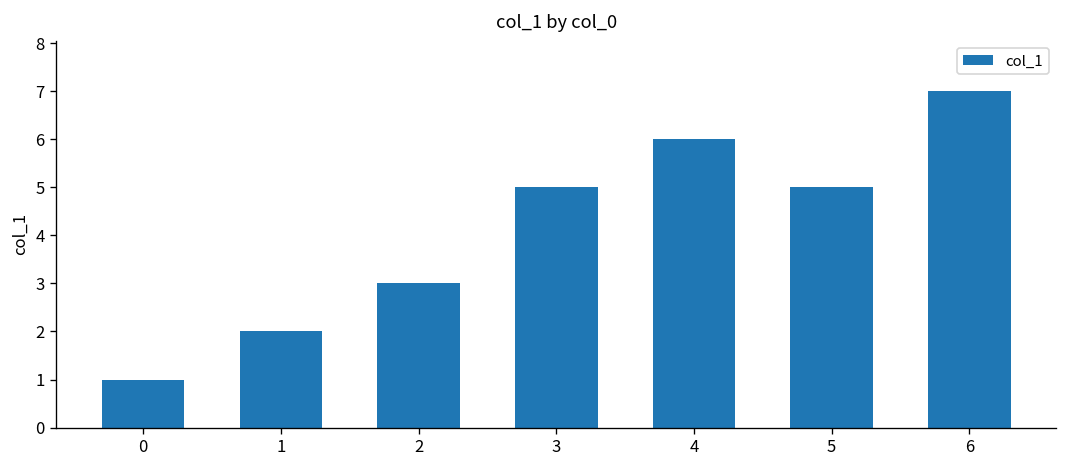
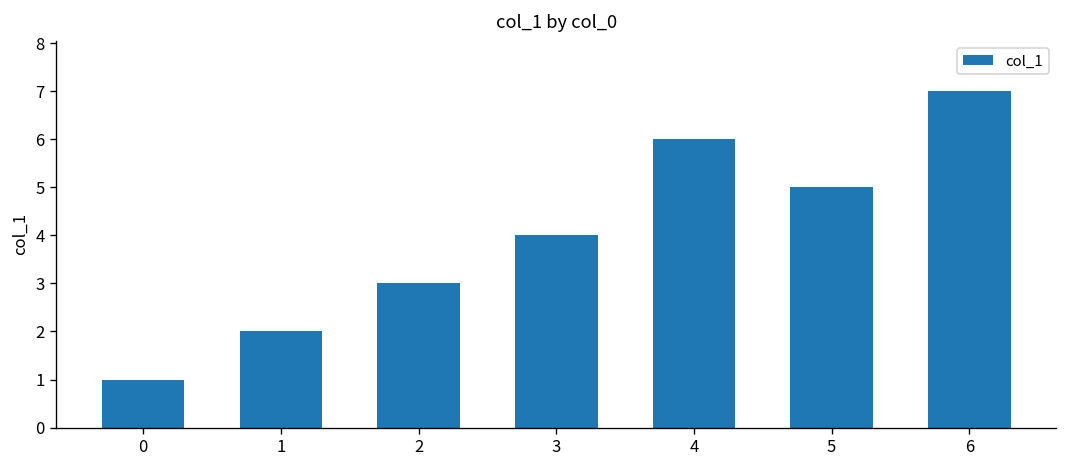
  {
    "0": 1,
    "1": 2,
    "2": 3,
-   "3": 5,
+   "3": 4,
    "4": 6,
    "5": 5,
    "6": 7
  }
